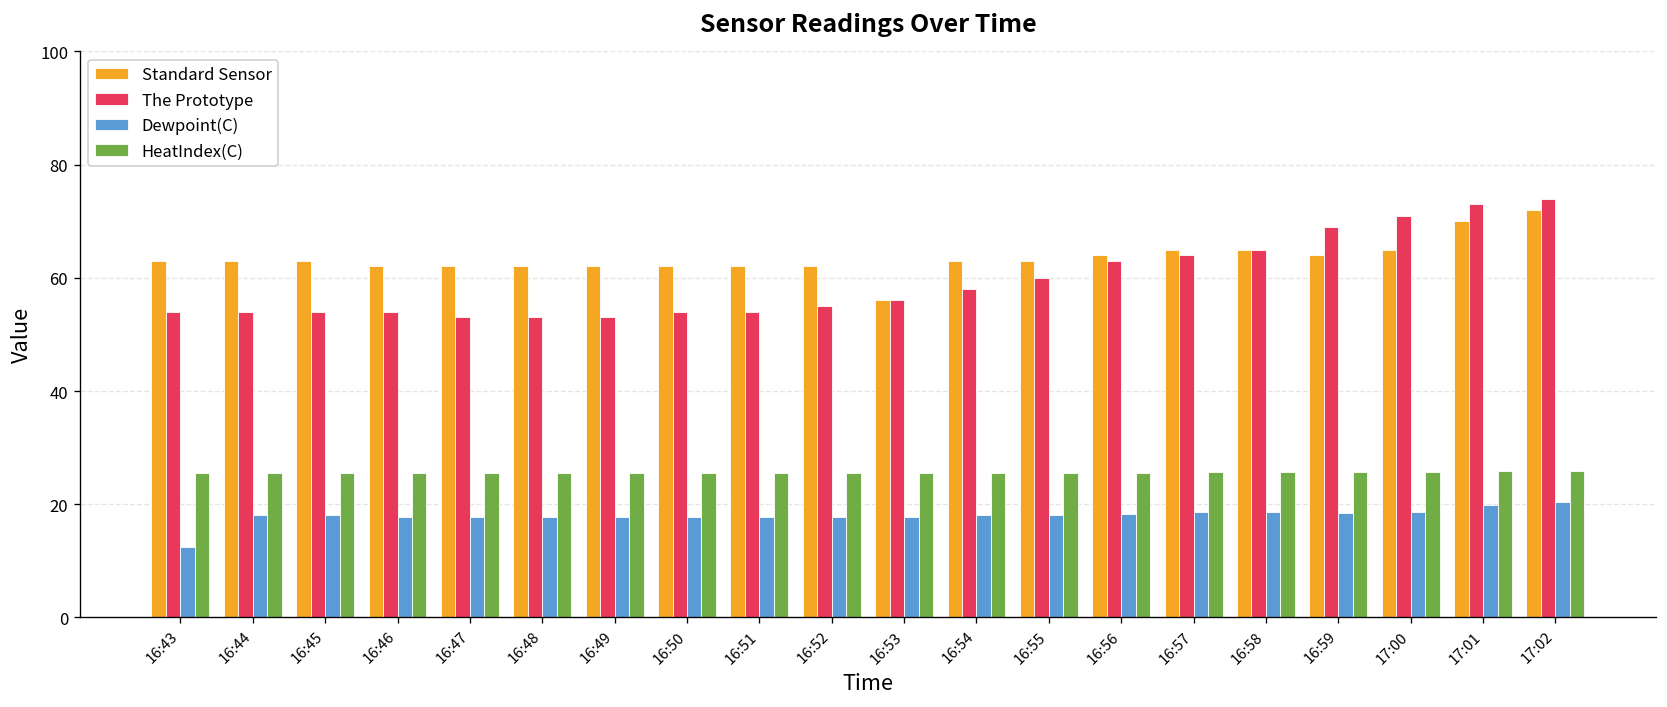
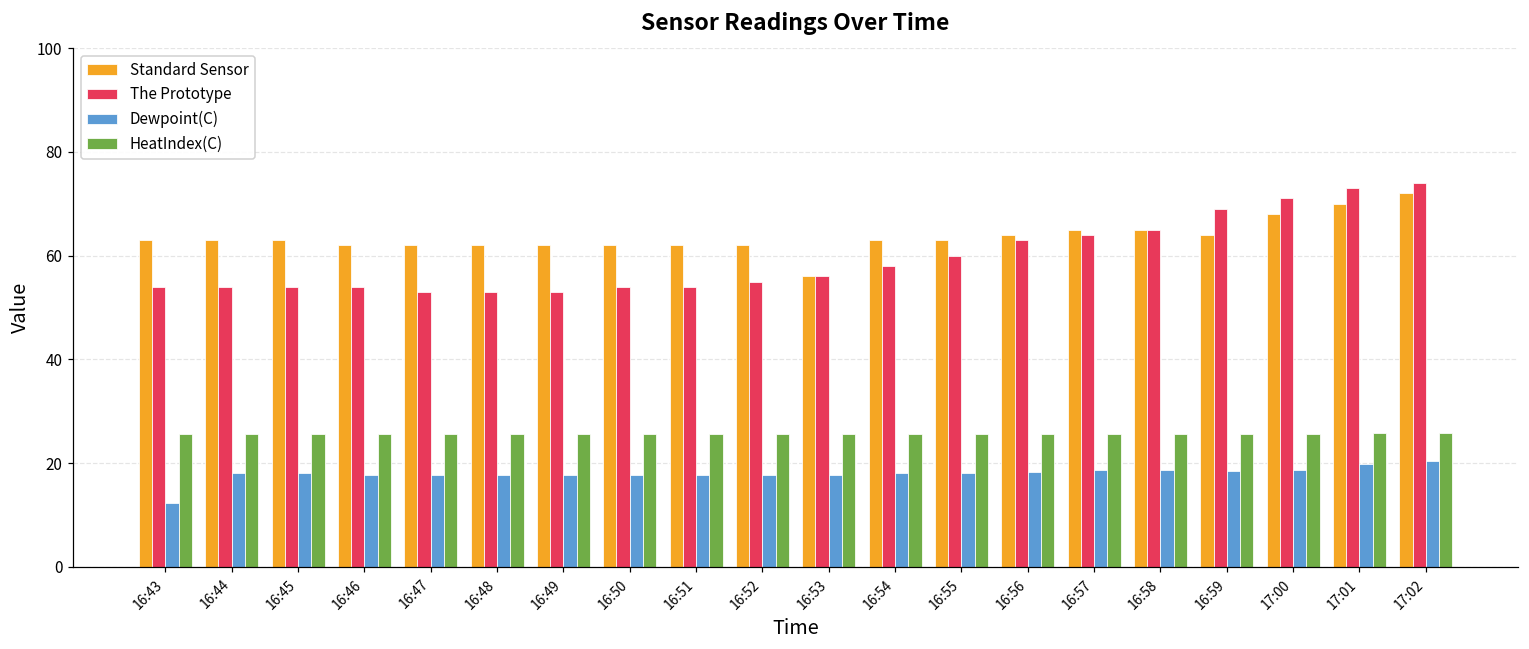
  {
    "Standard Sensor": {
      "16:43": 63,
      "16:44": 63,
      "16:45": 63,
      "16:46": 62,
      "16:47": 62,
      "16:48": 62,
      "16:49": 62,
      "16:50": 62,
      "16:51": 62,
      "16:52": 62,
      "16:53": 56,
      "16:54": 63,
      "16:55": 63,
      "16:56": 64,
      "16:57": 65,
      "16:58": 65,
      "16:59": 64,
-     "17:00": 65,
+     "17:00": 68,
      "17:01": 70,
      "17:02": 72
    },
    "The Prototype": {
      "16:43": 54,
      "16:44": 54,
      "16:45": 54,
      "16:46": 54,
      "16:47": 53,
      "16:48": 53,
      "16:49": 53,
      "16:50": 54,
      "16:51": 54,
      "16:52": 55,
      "16:53": 56,
      "16:54": 58,
      "16:55": 60,
      "16:56": 63,
      "16:57": 64,
      "16:58": 65,
      "16:59": 69,
      "17:00": 71,
      "17:01": 73,
      "17:02": 74
    },
    "Dewpoint(C)": {
      "16:43": 12,
      "16:44": 18,
      "16:45": 18,
      "16:46": 18,
      "16:47": 18,
      "16:48": 18,
      "16:49": 18,
      "16:50": 18,
      "16:51": 18,
      "16:52": 18,
      "16:53": 18,
      "16:54": 18,
      "16:55": 18,
      "16:56": 18,
      "16:57": 19,
      "16:58": 19,
      "16:59": 18,
      "17:00": 19,
      "17:01": 20,
      "17:02": 20
    },
    "HeatIndex(C)": {
      "16:43": 26,
      "16:44": 26,
      "16:45": 26,
      "16:46": 26,
      "16:47": 26,
      "16:48": 26,
      "16:49": 26,
      "16:50": 26,
      "16:51": 26,
      "16:52": 26,
      "16:53": 26,
      "16:54": 26,
      "16:55": 26,
      "16:56": 26,
      "16:57": 26,
      "16:58": 26,
      "16:59": 26,
      "17:00": 26,
      "17:01": 26,
      "17:02": 26
    }
  }
